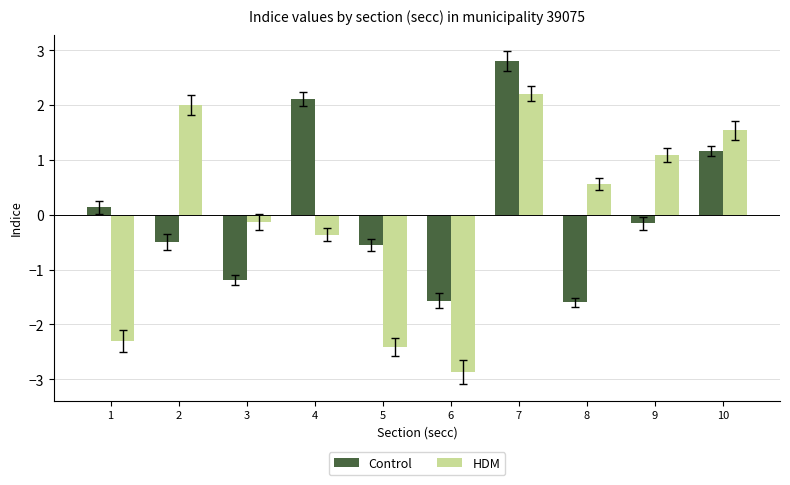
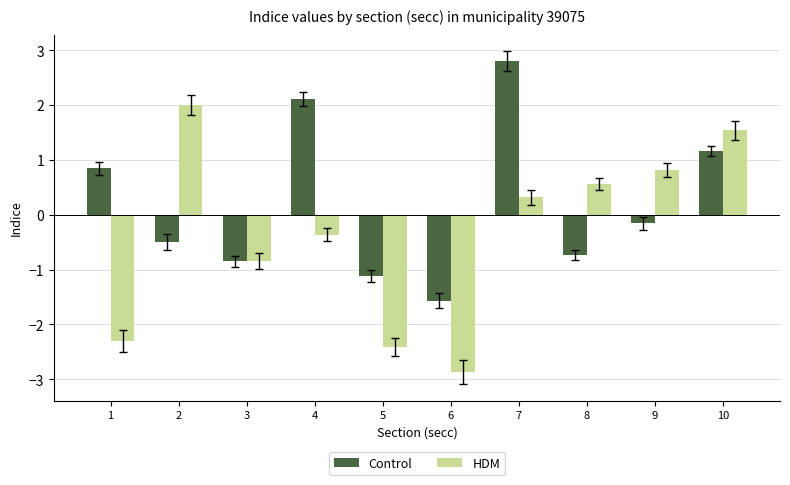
  {
    "Control": {
-     "1": 0.1,
+     "1": 0.8,
      "2": -0.5,
-     "3": -1.2,
+     "3": -0.9,
      "4": 2.1,
-     "5": -0.6,
+     "5": -1.1,
      "6": -1.6,
      "7": 2.8,
-     "8": -1.6,
+     "8": -0.7,
      "9": -0.2,
      "10": 1.2
    },
    "HDM": {
      "1": -2.3,
      "2": 2.0,
-     "3": -0.1,
+     "3": -0.8,
      "4": -0.4,
      "5": -2.4,
      "6": -2.9,
-     "7": 2.2,
+     "7": 0.3,
      "8": 0.6,
-     "9": 1.1,
+     "9": 0.8,
      "10": 1.5
    }
  }
